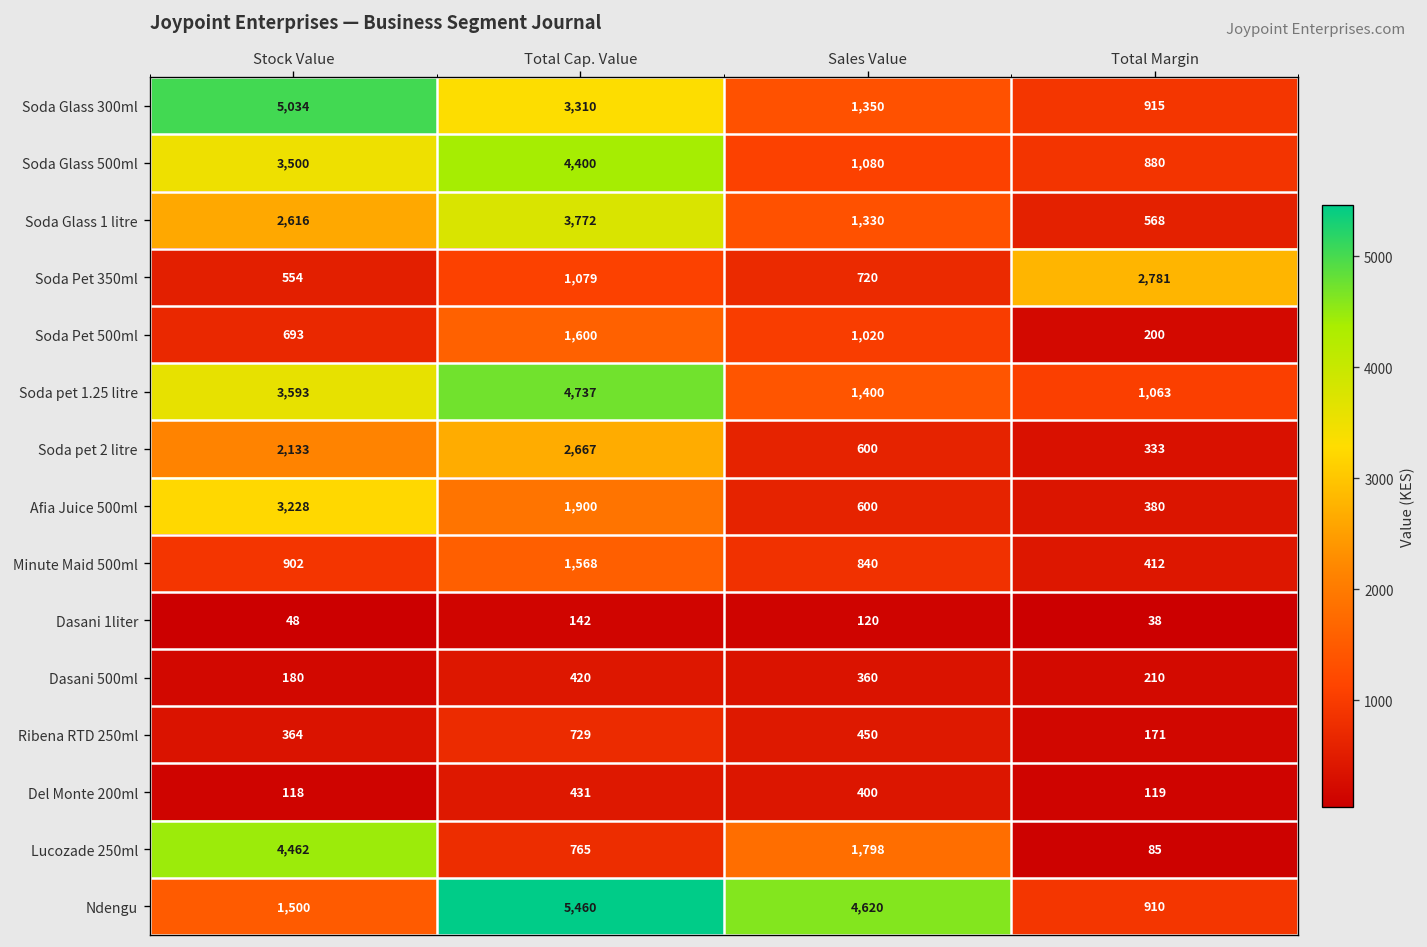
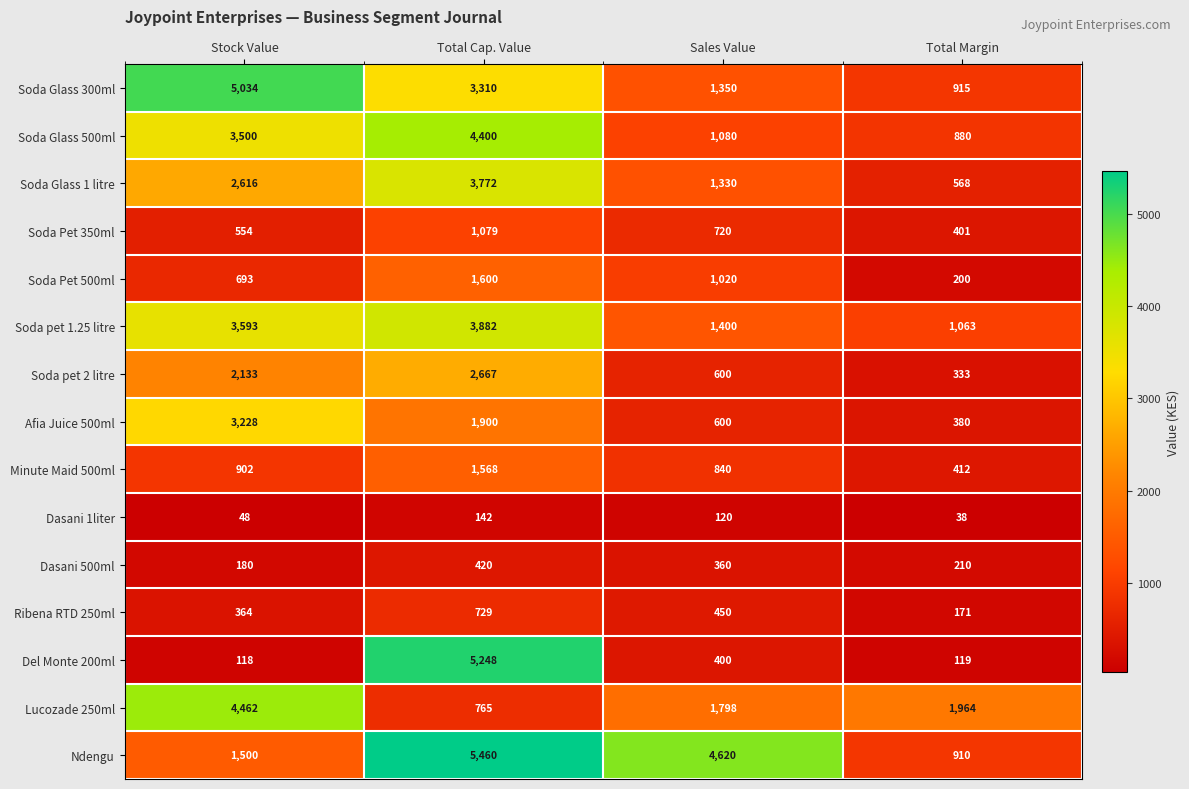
  {
    "Soda Glass 300ml": {
      "Stock Value": "5,034",
      "Total Cap. Value": "3,310",
      "Sales Value": "1,350",
      "Total Margin": "915"
    },
    "Soda Glass 500ml": {
      "Stock Value": "3,500",
      "Total Cap. Value": "4,400",
      "Sales Value": "1,080",
      "Total Margin": "880"
    },
    "Soda Glass 1 litre": {
      "Stock Value": "2,616",
      "Total Cap. Value": "3,772",
      "Sales Value": "1,330",
      "Total Margin": "568"
    },
    "Soda Pet 350ml": {
      "Stock Value": "554",
      "Total Cap. Value": "1,079",
      "Sales Value": "720",
-     "Total Margin": "2,781"
+     "Total Margin": "401"
    },
    "Soda Pet 500ml": {
      "Stock Value": "693",
      "Total Cap. Value": "1,600",
      "Sales Value": "1,020",
      "Total Margin": "200"
    },
    "Soda pet 1.25 litre": {
      "Stock Value": "3,593",
-     "Total Cap. Value": "4,737",
+     "Total Cap. Value": "3,882",
      "Sales Value": "1,400",
      "Total Margin": "1,063"
    },
    "Soda pet 2 litre": {
      "Stock Value": "2,133",
      "Total Cap. Value": "2,667",
      "Sales Value": "600",
      "Total Margin": "333"
    },
    "Afia Juice 500ml": {
      "Stock Value": "3,228",
      "Total Cap. Value": "1,900",
      "Sales Value": "600",
      "Total Margin": "380"
    },
    "Minute Maid 500ml": {
      "Stock Value": "902",
      "Total Cap. Value": "1,568",
      "Sales Value": "840",
      "Total Margin": "412"
    },
    "Dasani 1liter": {
      "Stock Value": "48",
      "Total Cap. Value": "142",
      "Sales Value": "120",
      "Total Margin": "38"
    },
    "Dasani 500ml": {
      "Stock Value": "180",
      "Total Cap. Value": "420",
      "Sales Value": "360",
      "Total Margin": "210"
    },
    "Ribena RTD 250ml": {
      "Stock Value": "364",
      "Total Cap. Value": "729",
      "Sales Value": "450",
      "Total Margin": "171"
    },
    "Del Monte 200ml": {
      "Stock Value": "118",
-     "Total Cap. Value": "431",
+     "Total Cap. Value": "5,248",
      "Sales Value": "400",
      "Total Margin": "119"
    },
    "Lucozade 250ml": {
      "Stock Value": "4,462",
      "Total Cap. Value": "765",
      "Sales Value": "1,798",
-     "Total Margin": "85"
+     "Total Margin": "1,964"
    },
    "Ndengu": {
      "Stock Value": "1,500",
      "Total Cap. Value": "5,460",
      "Sales Value": "4,620",
      "Total Margin": "910"
    }
  }
